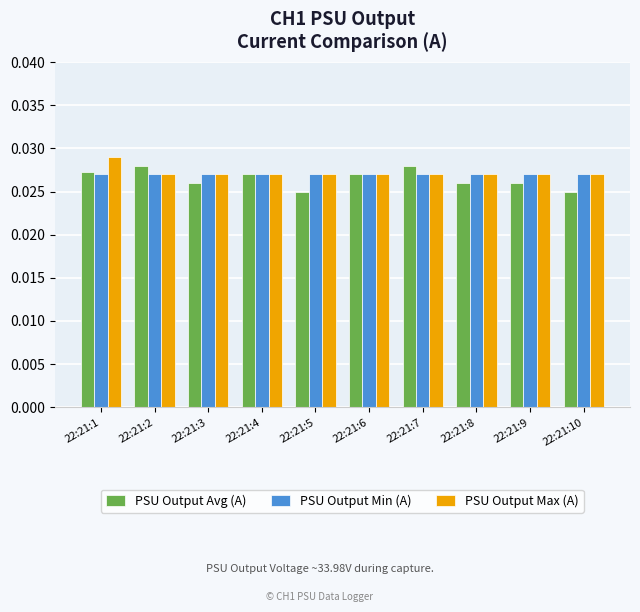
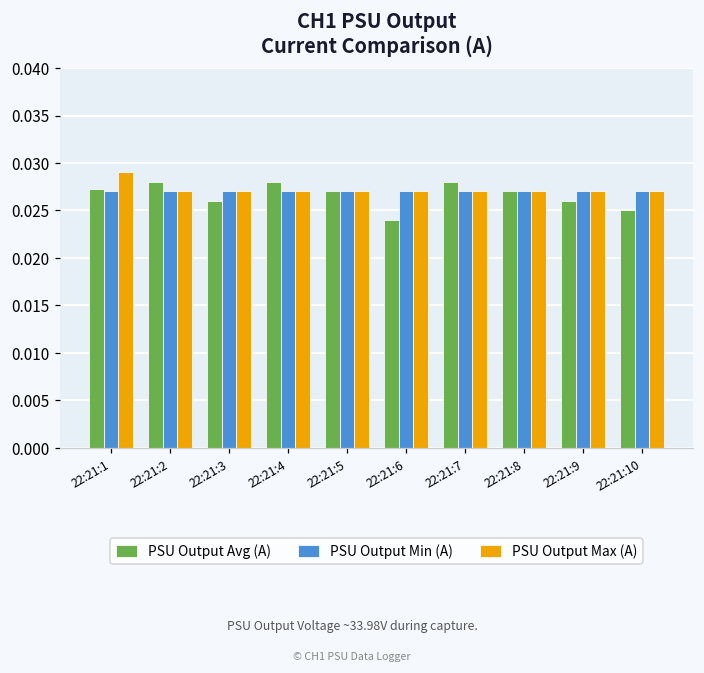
  {
    "PSU Output Avg (A)": {
      "22:21:1": 0.027,
      "22:21:2": 0.028,
      "22:21:3": 0.026,
-     "22:21:4": 0.027,
-     "22:21:5": 0.025,
-     "22:21:6": 0.027,
+     "22:21:4": 0.028,
+     "22:21:5": 0.027,
+     "22:21:6": 0.024,
      "22:21:7": 0.028,
-     "22:21:8": 0.026,
+     "22:21:8": 0.027,
      "22:21:9": 0.026,
      "22:21:10": 0.025
    },
    "PSU Output Min (A)": {
      "22:21:1": 0.027,
      "22:21:2": 0.027,
      "22:21:3": 0.027,
      "22:21:4": 0.027,
      "22:21:5": 0.027,
      "22:21:6": 0.027,
      "22:21:7": 0.027,
      "22:21:8": 0.027,
      "22:21:9": 0.027,
      "22:21:10": 0.027
    },
    "PSU Output Max (A)": {
      "22:21:1": 0.029,
      "22:21:2": 0.027,
      "22:21:3": 0.027,
      "22:21:4": 0.027,
      "22:21:5": 0.027,
      "22:21:6": 0.027,
      "22:21:7": 0.027,
      "22:21:8": 0.027,
      "22:21:9": 0.027,
      "22:21:10": 0.027
    }
  }
